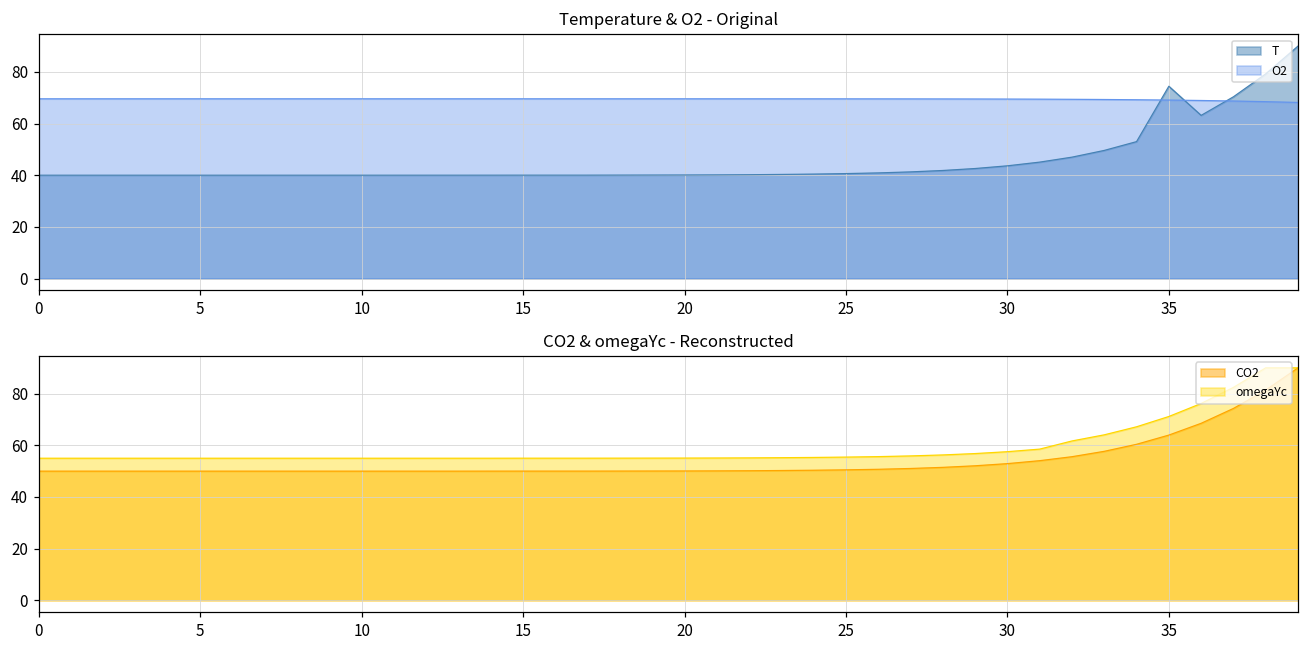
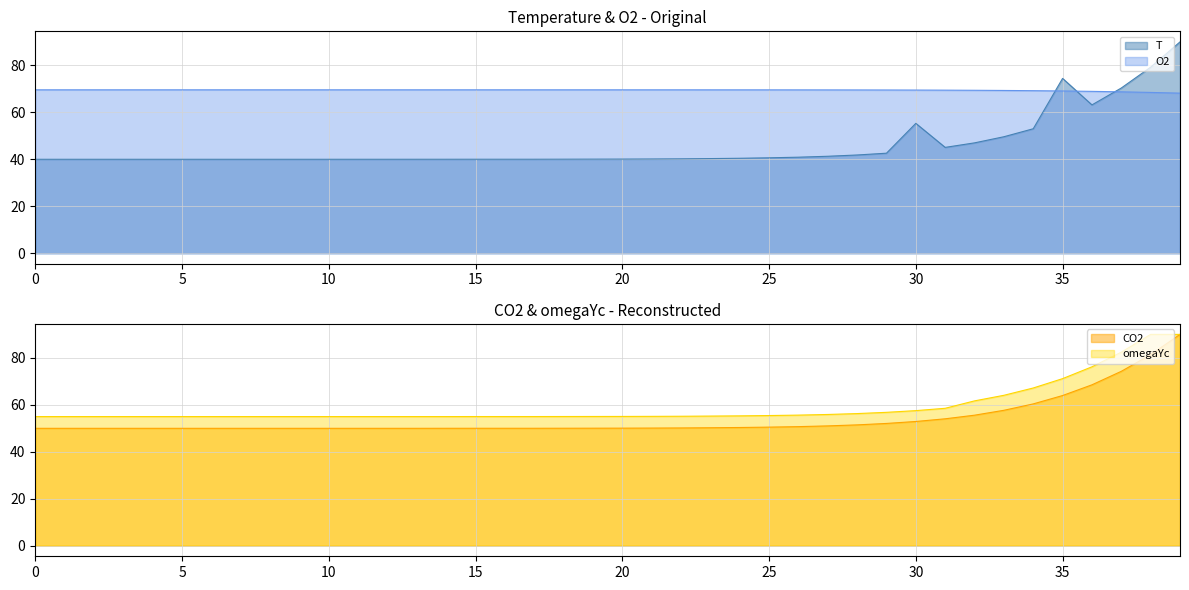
  {
    "Temperature & O2 - Original": {
      "T": {
        "0": 40,
        "5": 40,
        "10": 40,
        "15": 40,
        "20": 40,
        "25": 41,
-       "30": 44,
+       "30": 55,
        "35": 74
      },
      "O2": {
        "0": 70,
        "5": 70,
        "10": 70,
        "15": 70,
        "20": 70,
        "25": 70,
        "30": 69,
        "35": 69
      }
    }
  }
